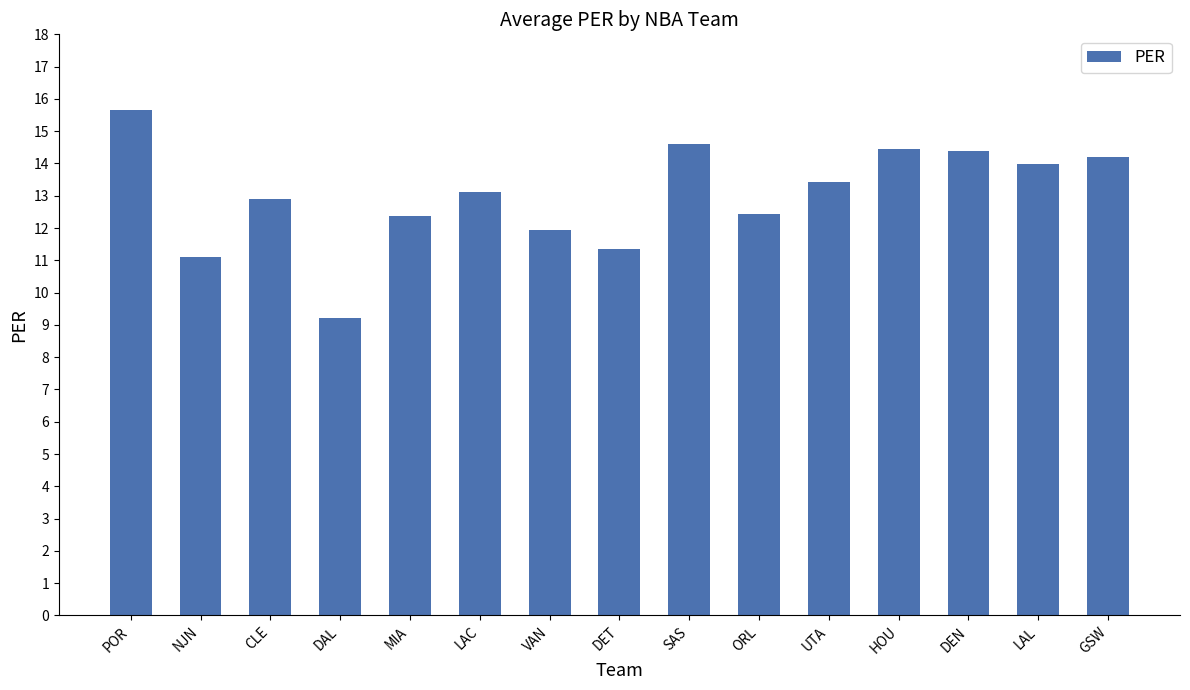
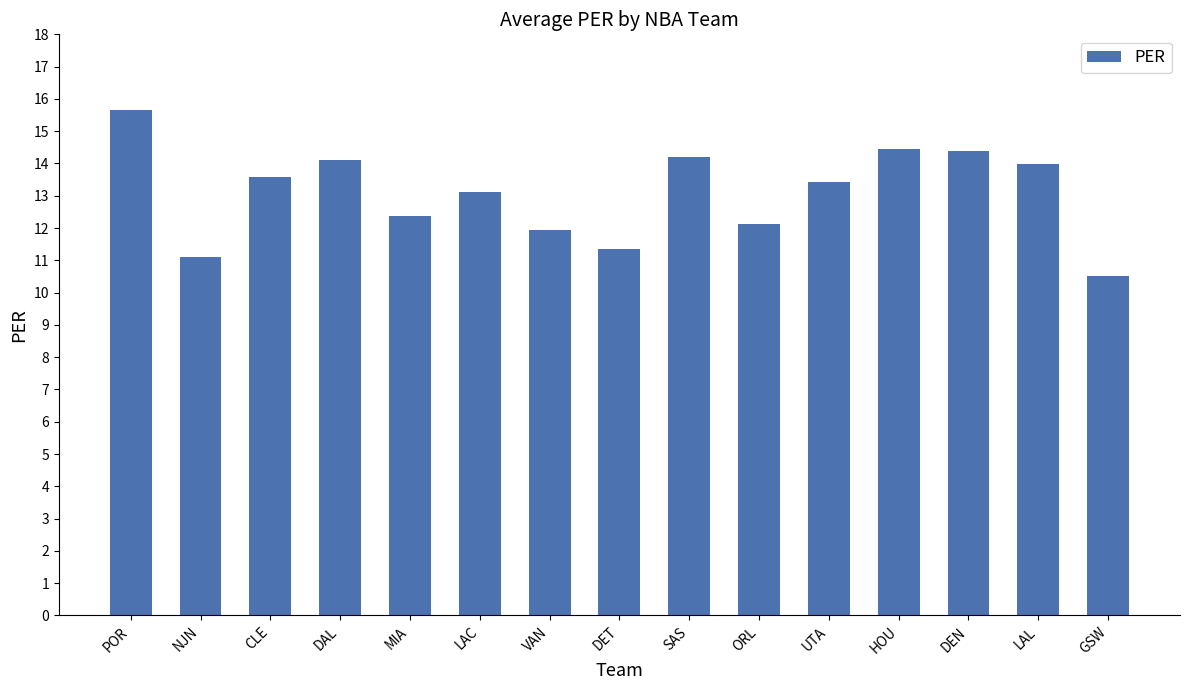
  {
    "POR": 15.7,
    "NJN": 11.1,
-   "CLE": 12.9,
-   "DAL": 9.2,
+   "CLE": 13.6,
+   "DAL": 14.1,
    "MIA": 12.4,
    "LAC": 13.1,
    "VAN": 11.9,
    "DET": 11.4,
-   "SAS": 14.6,
-   "ORL": 12.4,
+   "SAS": 14.2,
+   "ORL": 12.1,
    "UTA": 13.4,
    "HOU": 14.4,
    "DEN": 14.4,
    "LAL": 14.0,
-   "GSW": 14.2
+   "GSW": 10.5
  }
